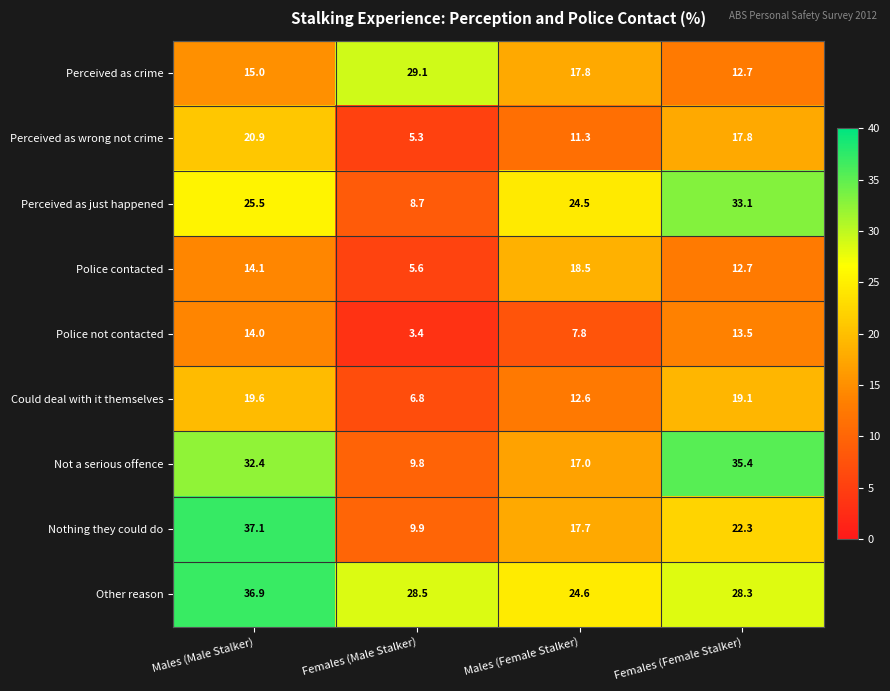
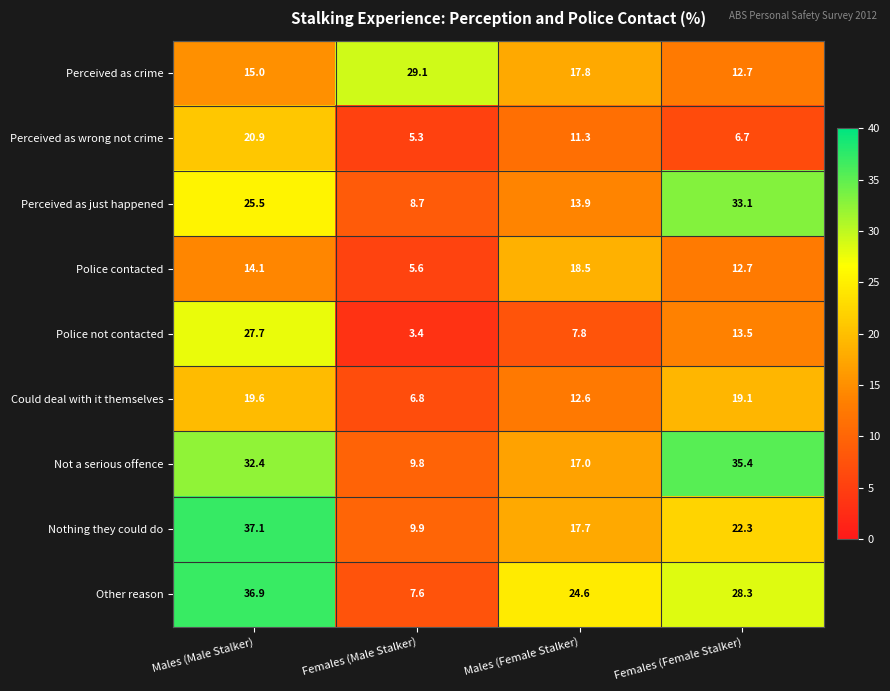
  {
    "Perceived as crime": {
      "Males (Male Stalker)": 15.0,
      "Females (Male Stalker)": 29.1,
      "Males (Female Stalker)": 17.8,
      "Females (Female Stalker)": 12.7
    },
    "Perceived as wrong not crime": {
      "Males (Male Stalker)": 20.9,
      "Females (Male Stalker)": 5.3,
      "Males (Female Stalker)": 11.3,
-     "Females (Female Stalker)": 17.8
+     "Females (Female Stalker)": 6.7
    },
    "Perceived as just happened": {
      "Males (Male Stalker)": 25.5,
      "Females (Male Stalker)": 8.7,
-     "Males (Female Stalker)": 24.5,
+     "Males (Female Stalker)": 13.9,
      "Females (Female Stalker)": 33.1
    },
    "Police contacted": {
      "Males (Male Stalker)": 14.1,
      "Females (Male Stalker)": 5.6,
      "Males (Female Stalker)": 18.5,
      "Females (Female Stalker)": 12.7
    },
    "Police not contacted": {
-     "Males (Male Stalker)": 14.0,
+     "Males (Male Stalker)": 27.7,
      "Females (Male Stalker)": 3.4,
      "Males (Female Stalker)": 7.8,
      "Females (Female Stalker)": 13.5
    },
    "Could deal with it themselves": {
      "Males (Male Stalker)": 19.6,
      "Females (Male Stalker)": 6.8,
      "Males (Female Stalker)": 12.6,
      "Females (Female Stalker)": 19.1
    },
    "Not a serious offence": {
      "Males (Male Stalker)": 32.4,
      "Females (Male Stalker)": 9.8,
      "Males (Female Stalker)": 17.0,
      "Females (Female Stalker)": 35.4
    },
    "Nothing they could do": {
      "Males (Male Stalker)": 37.1,
      "Females (Male Stalker)": 9.9,
      "Males (Female Stalker)": 17.7,
      "Females (Female Stalker)": 22.3
    },
    "Other reason": {
      "Males (Male Stalker)": 36.9,
-     "Females (Male Stalker)": 28.5,
+     "Females (Male Stalker)": 7.6,
      "Males (Female Stalker)": 24.6,
      "Females (Female Stalker)": 28.3
    }
  }
